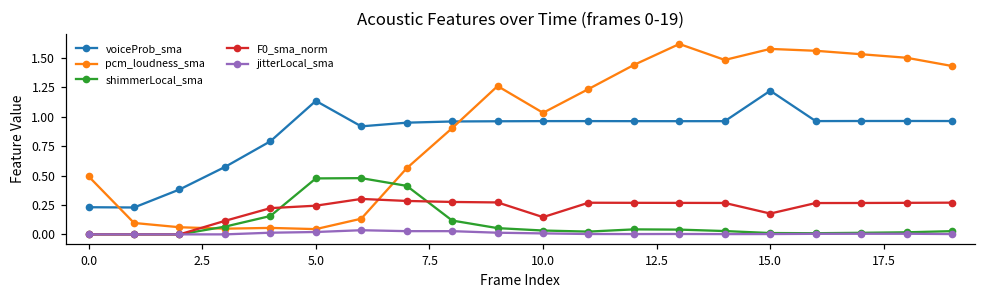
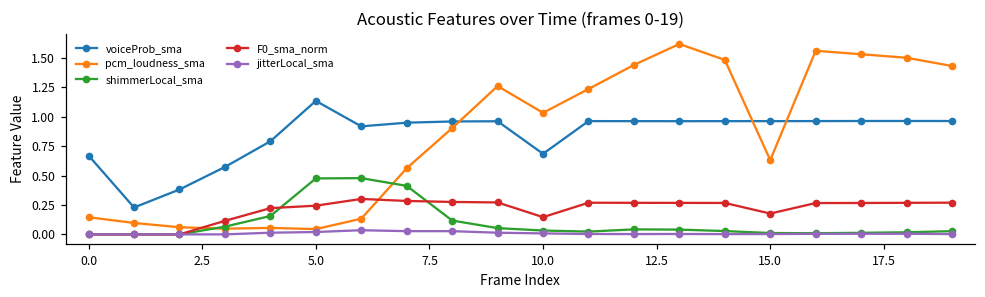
  {
    "voiceProb_sma": {
-     "0.0": 0.23,
+     "0.0": 0.67,
      "5.0": 1.13,
-     "10.0": 0.96,
-     "15.0": 1.22
+     "10.0": 0.68,
+     "15.0": 0.96
    },
    "pcm_loudness_sma": {
-     "0.0": 0.49,
+     "0.0": 0.15,
      "5.0": 0.04,
      "10.0": 1.03,
-     "15.0": 1.58
+     "15.0": 0.63
    },
    "shimmerLocal_sma": {
      "5.0": 0.48,
      "10.0": 0.03
    },
    "F0_sma_norm": {
      "5.0": 0.24,
      "10.0": 0.15,
      "15.0": 0.18
    },
    "jitterLocal_sma": {
      "5.0": 0.02,
      "10.0": 0.01
    }
  }
